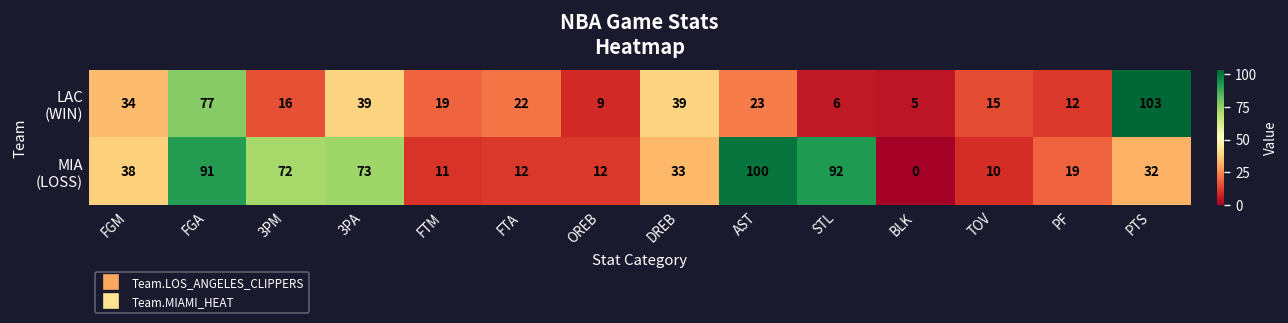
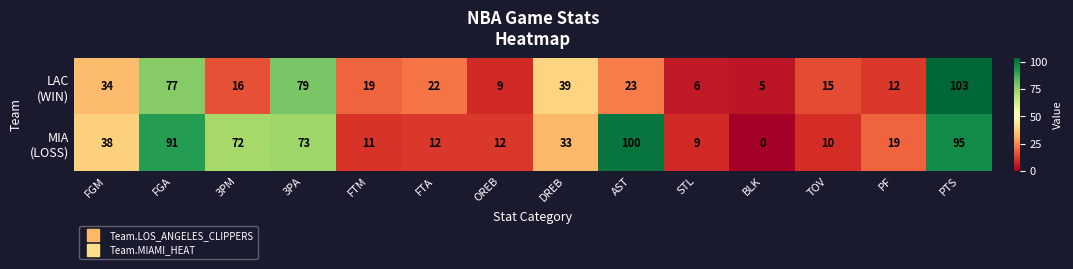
  {
    "LAC (WIN)": {
      "FGM": 34,
      "FGA": 77,
      "3PM": 16,
-     "3PA": 39,
+     "3PA": 79,
      "FTM": 19,
      "FTA": 22,
      "OREB": 9,
      "DREB": 39,
      "AST": 23,
      "STL": 6,
      "BLK": 5,
      "TOV": 15,
      "PF": 12,
      "PTS": 103
    },
    "MIA (LOSS)": {
      "FGM": 38,
      "FGA": 91,
      "3PM": 72,
      "3PA": 73,
      "FTM": 11,
      "FTA": 12,
      "OREB": 12,
      "DREB": 33,
      "AST": 100,
-     "STL": 92,
+     "STL": 9,
      "BLK": 0,
      "TOV": 10,
      "PF": 19,
-     "PTS": 32
+     "PTS": 95
    }
  }
